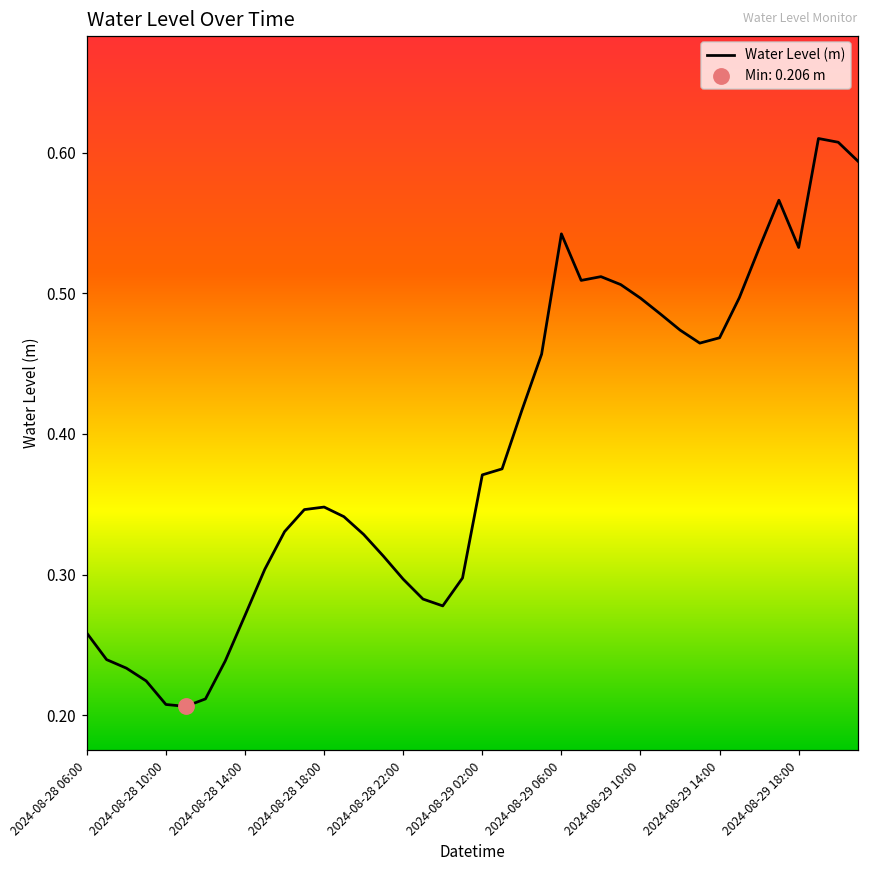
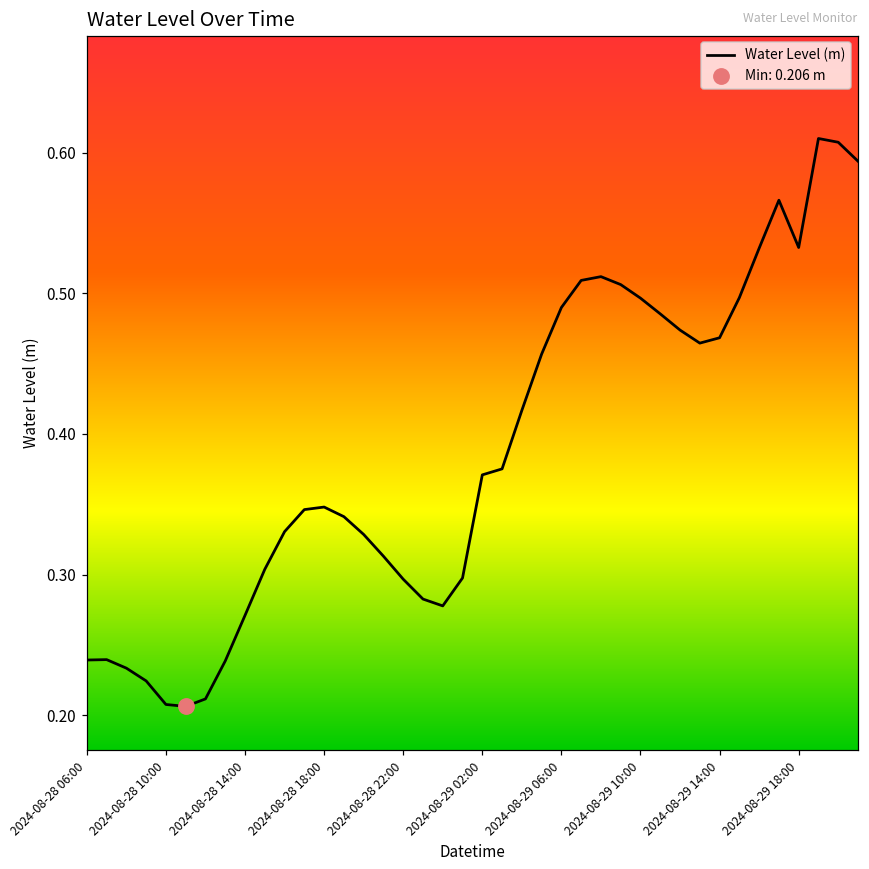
  {
    "Water Level (m)": {
-     "2024-08-28 06:00": 0.258,
+     "2024-08-28 06:00": 0.239,
      "2024-08-28 10:00": 0.208,
      "2024-08-28 14:00": 0.271,
      "2024-08-28 18:00": 0.348,
      "2024-08-28 22:00": 0.297,
      "2024-08-29 02:00": 0.371,
-     "2024-08-29 06:00": 0.542,
+     "2024-08-29 06:00": 0.490,
      "2024-08-29 10:00": 0.497,
      "2024-08-29 14:00": 0.468,
      "2024-08-29 18:00": 0.533
    }
  }
